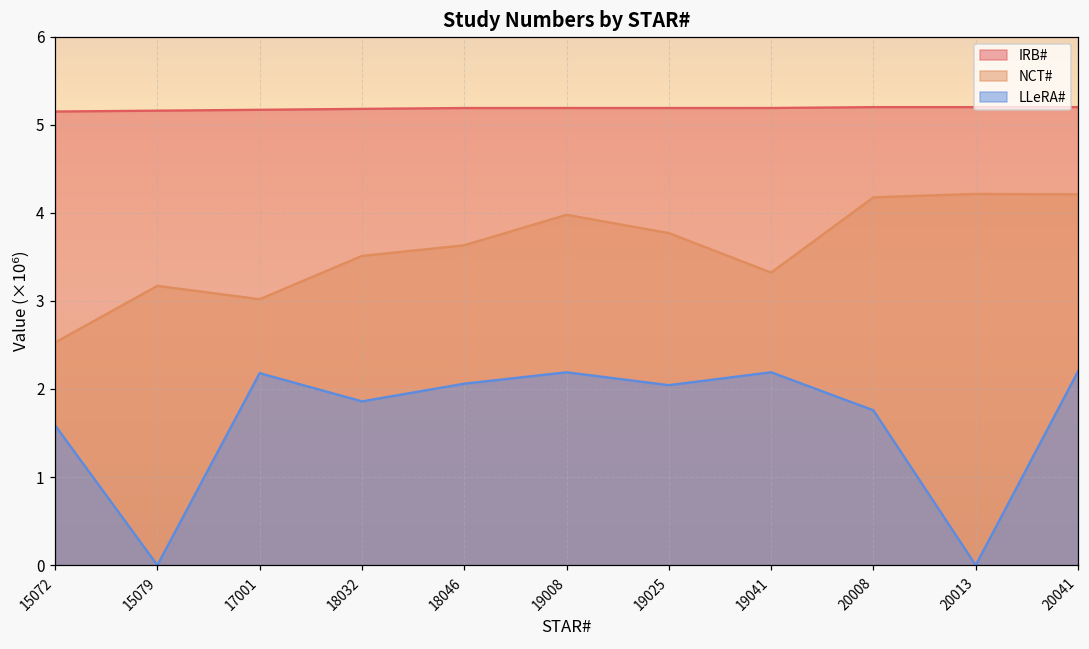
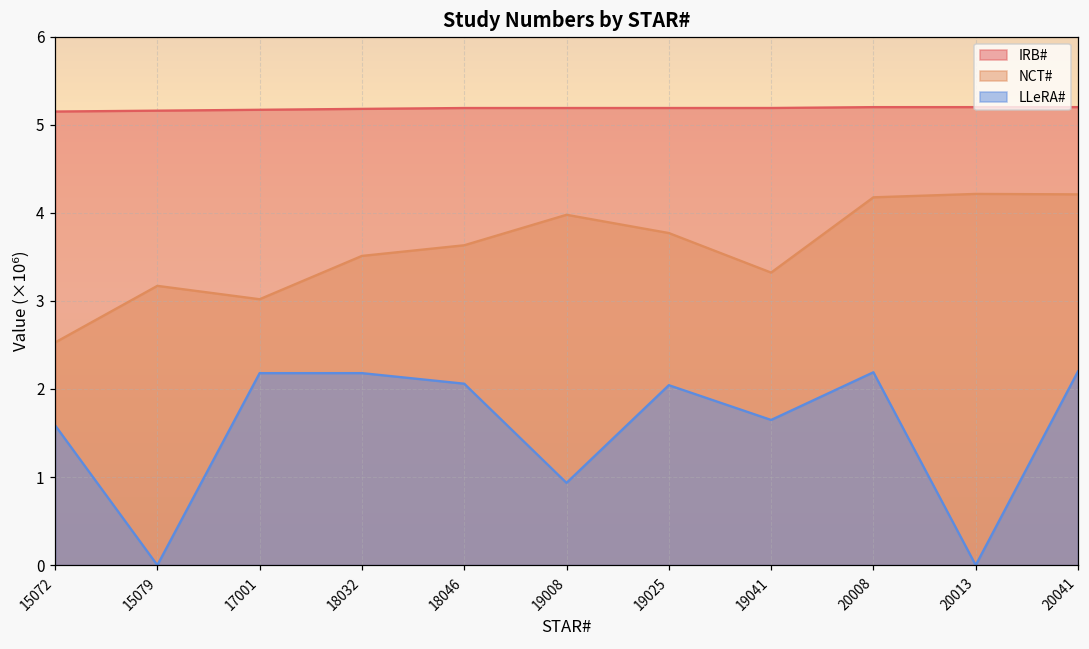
  {
    "LLeRA#": {
      "15072": 1.6,
      "15079": 0.0,
      "17001": 2.2,
-     "18032": 1.9,
+     "18032": 2.2,
      "18046": 2.1,
-     "19008": 2.2,
+     "19008": 0.9,
      "19025": 2.0,
-     "19041": 2.2,
-     "20008": 1.8,
+     "19041": 1.6,
+     "20008": 2.2,
      "20013": 0.0,
      "20041": 2.2
    }
  }
